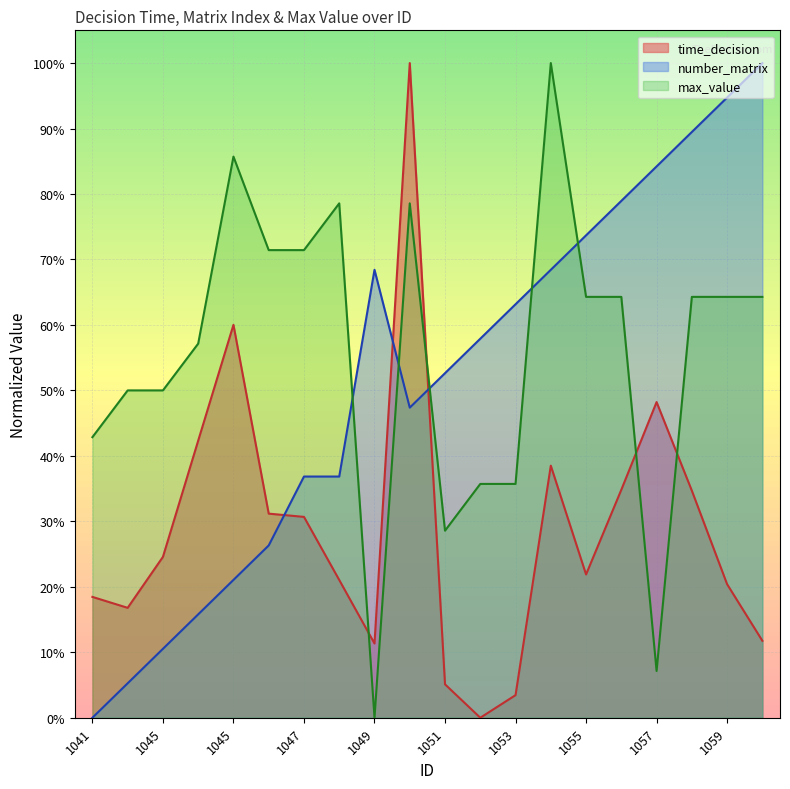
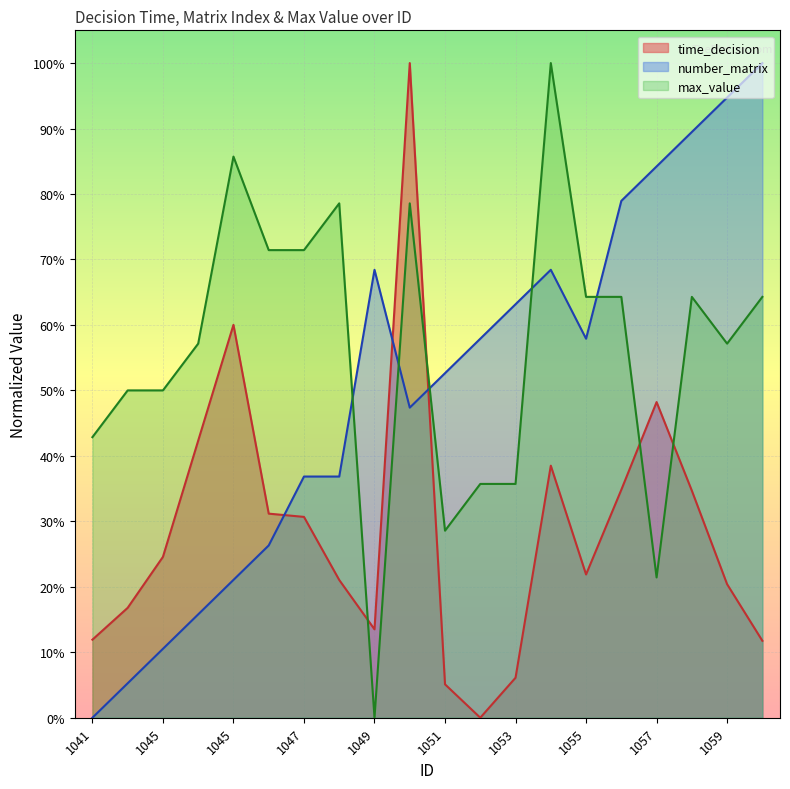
  {
    "time_decision": {
-     "1041": "18%",
+     "1041": "12%",
      "1047": "31%",
-     "1049": "11%",
+     "1049": "14%",
      "1051": "5%",
-     "1053": "3%",
+     "1053": "6%",
      "1055": "22%",
      "1057": "48%",
      "1059": "20%"
    },
    "number_matrix": {
      "1041": "0%",
      "1047": "37%",
      "1049": "68%",
      "1051": "53%",
      "1053": "63%",
-     "1055": "74%",
+     "1055": "58%",
      "1057": "84%"
    },
    "max_value": {
      "1041": "43%",
      "1047": "71%",
      "1049": "0%",
      "1051": "29%",
      "1053": "36%",
      "1055": "64%",
-     "1057": "7%",
-     "1059": "64%"
+     "1057": "21%",
+     "1059": "57%"
    }
  }
